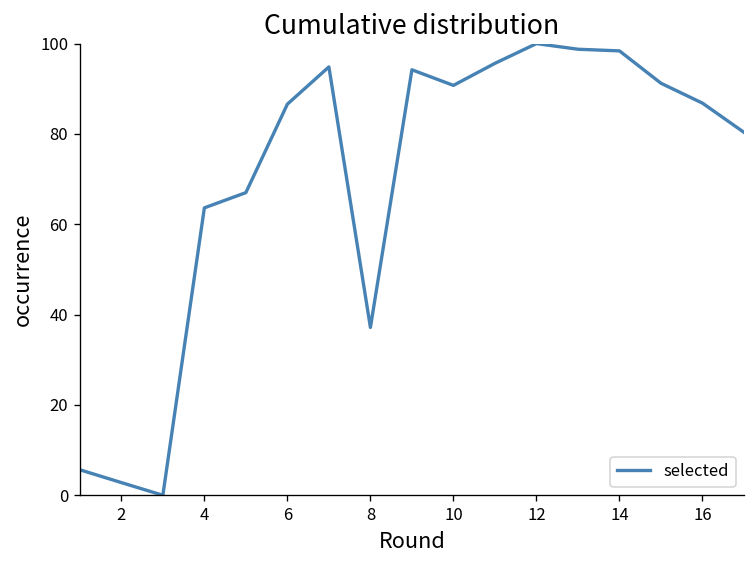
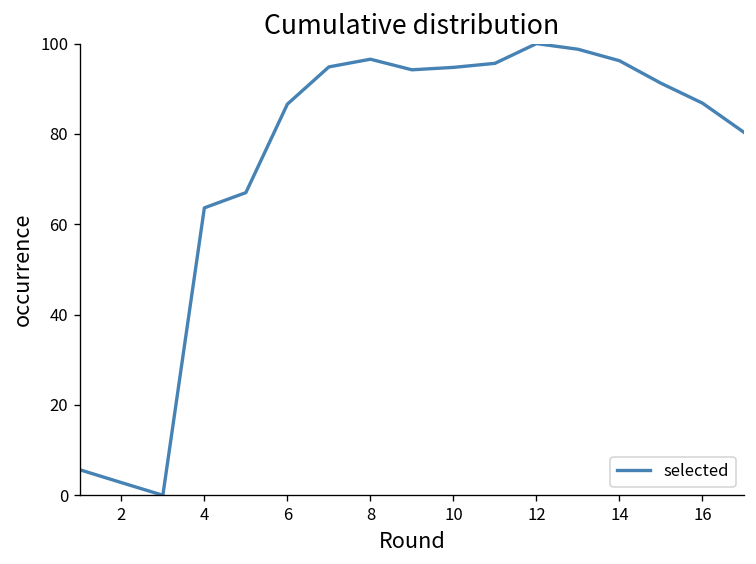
  {
    "2": 3,
    "4": 64,
    "6": 87,
-   "8": 37,
-   "10": 91,
+   "8": 97,
+   "10": 95,
    "12": 100,
-   "14": 98,
+   "14": 96,
    "16": 87
  }
